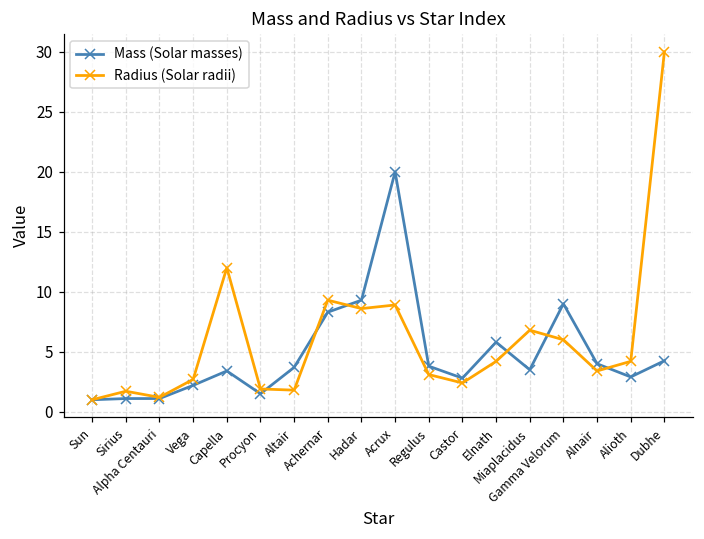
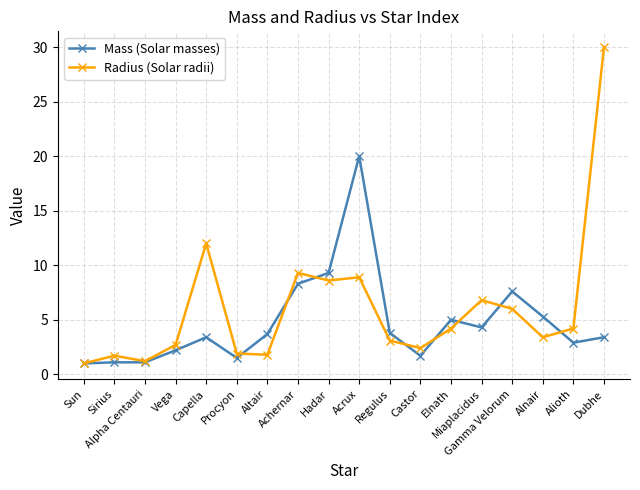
  {
    "Mass (Solar masses)": {
      "Sirius": 1.1,
      "Vega": 2.2,
      "Capella": 3.4,
      "Procyon": 1.5,
      "Altair": 3.7,
      "Achernar": 8.3,
      "Hadar": 9.3,
      "Acrux": 20.0,
      "Regulus": 3.8,
-     "Castor": 2.8,
-     "Elnath": 5.8,
-     "Miaplacidus": 3.5,
-     "Gamma Velorum": 9.0,
-     "Alnair": 4.0,
+     "Castor": 1.7,
+     "Elnath": 5.0,
+     "Miaplacidus": 4.3,
+     "Gamma Velorum": 7.6,
+     "Alnair": 5.3,
      "Alioth": 2.9,
-     "Dubhe": 4.3
+     "Dubhe": 3.4
    },
    "Radius (Solar radii)": {
      "Sirius": 1.7,
      "Vega": 2.7,
      "Capella": 12.0,
      "Procyon": 1.9,
      "Altair": 1.8,
      "Achernar": 9.3,
      "Hadar": 8.6,
      "Acrux": 8.9,
      "Regulus": 3.1,
      "Castor": 2.4,
      "Elnath": 4.2,
      "Miaplacidus": 6.8,
      "Gamma Velorum": 6.0,
      "Alnair": 3.4,
      "Alioth": 4.2,
      "Dubhe": 30.0
    }
  }
